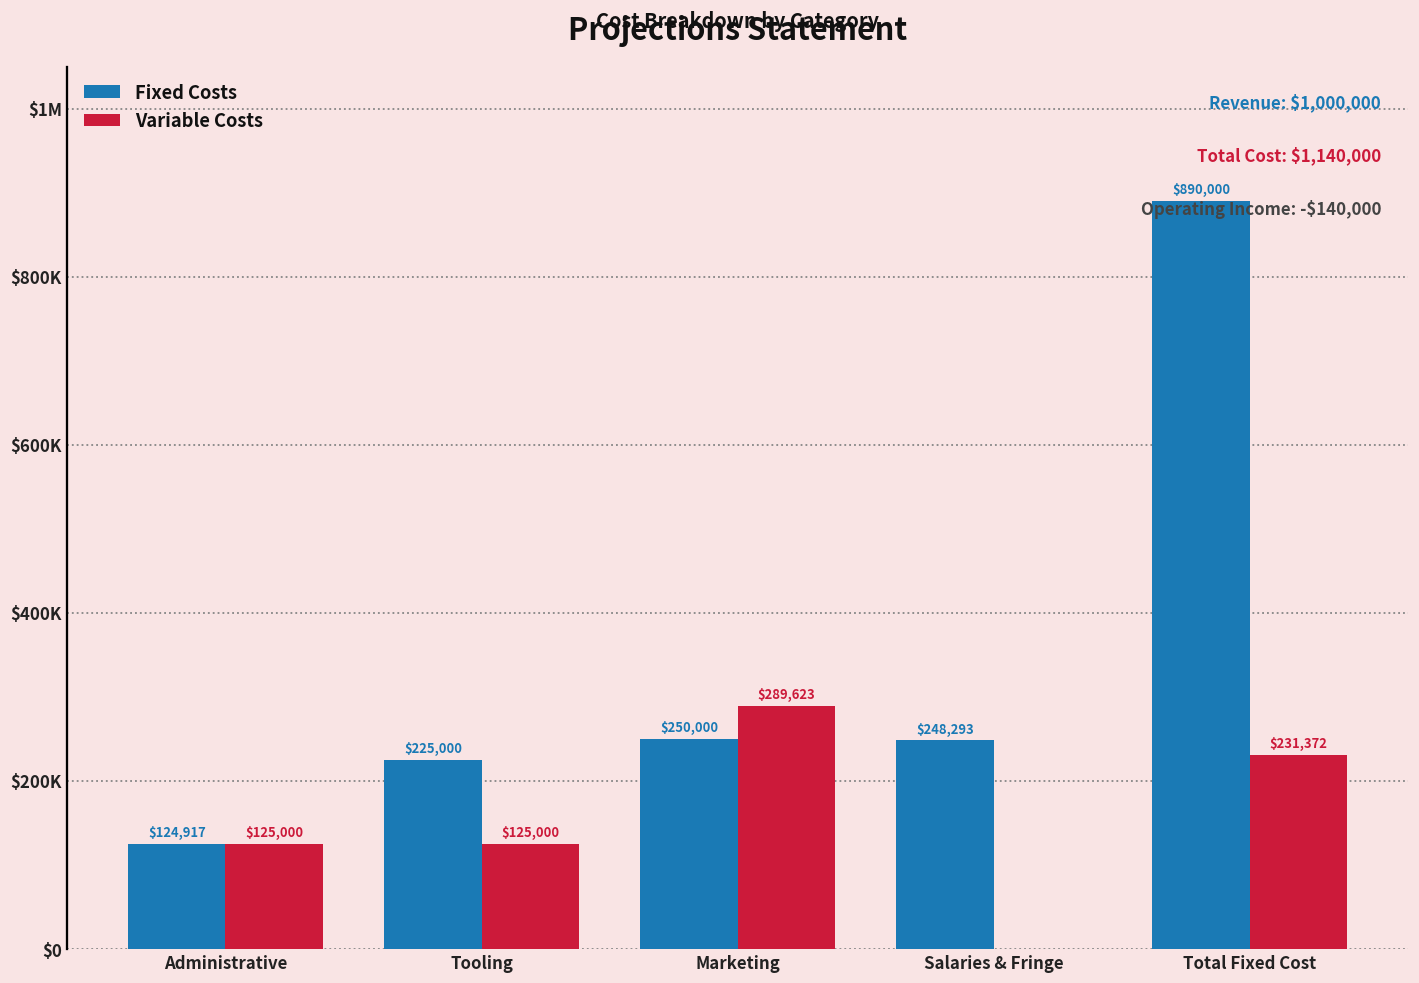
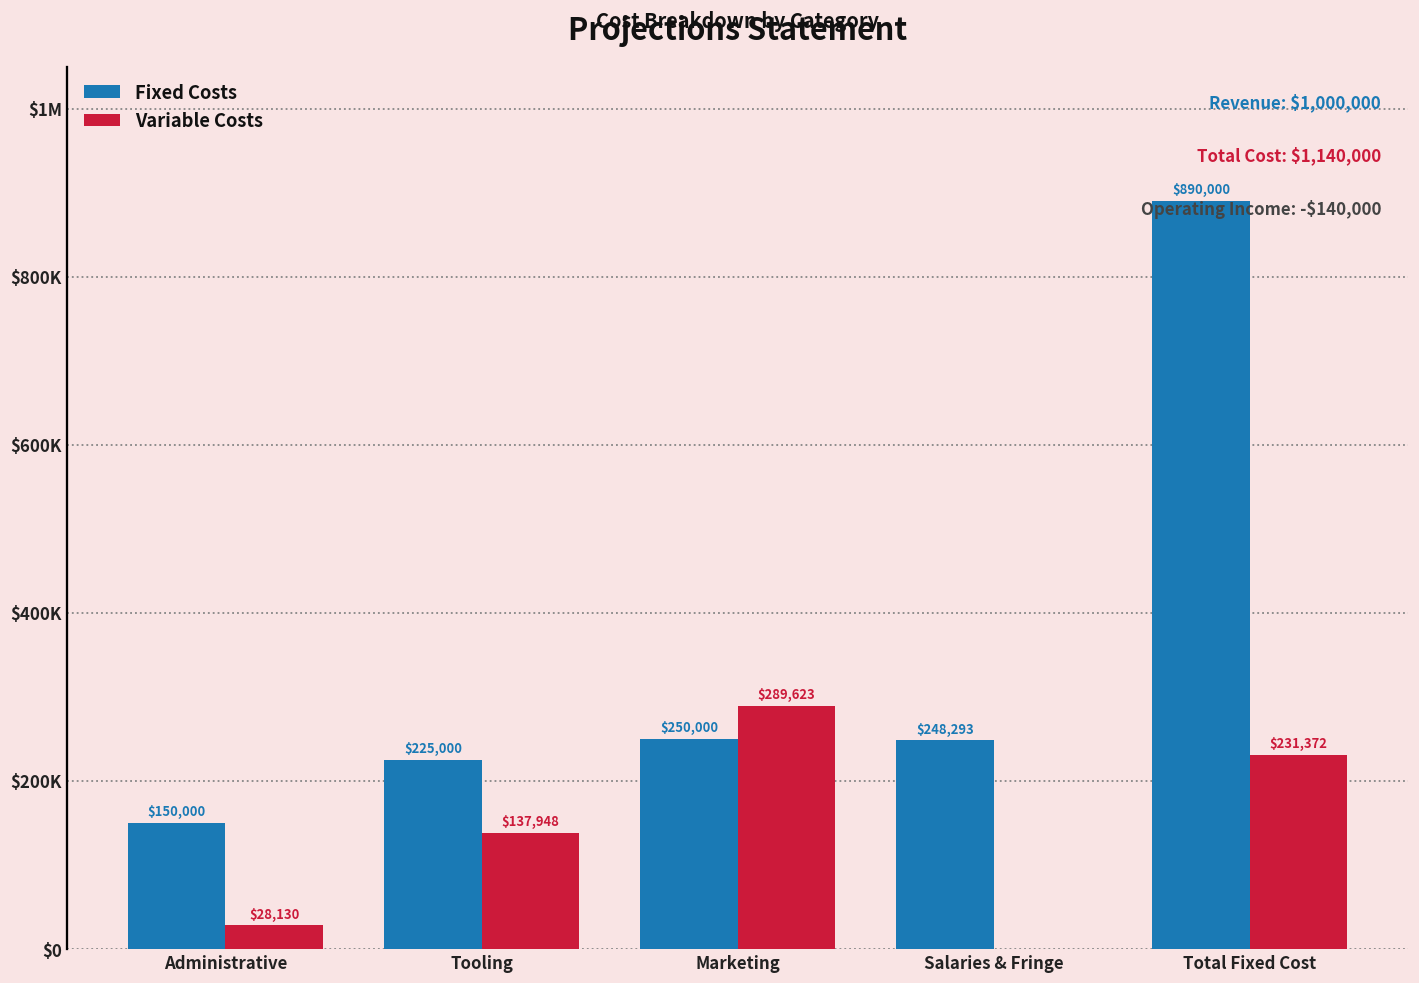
  {
    "Fixed Costs": {
-     "Administrative": "$124,917",
+     "Administrative": "$150,000",
      "Tooling": "$225,000",
      "Marketing": "$250,000",
      "Salaries & Fringe": "$248,293",
      "Total Fixed Cost": "$890,000"
    },
    "Variable Costs": {
-     "Administrative": "$125,000",
-     "Tooling": "$125,000",
+     "Administrative": "$28,130",
+     "Tooling": "$137,948",
      "Marketing": "$289,623",
      "Total Fixed Cost": "$231,372"
    }
  }
